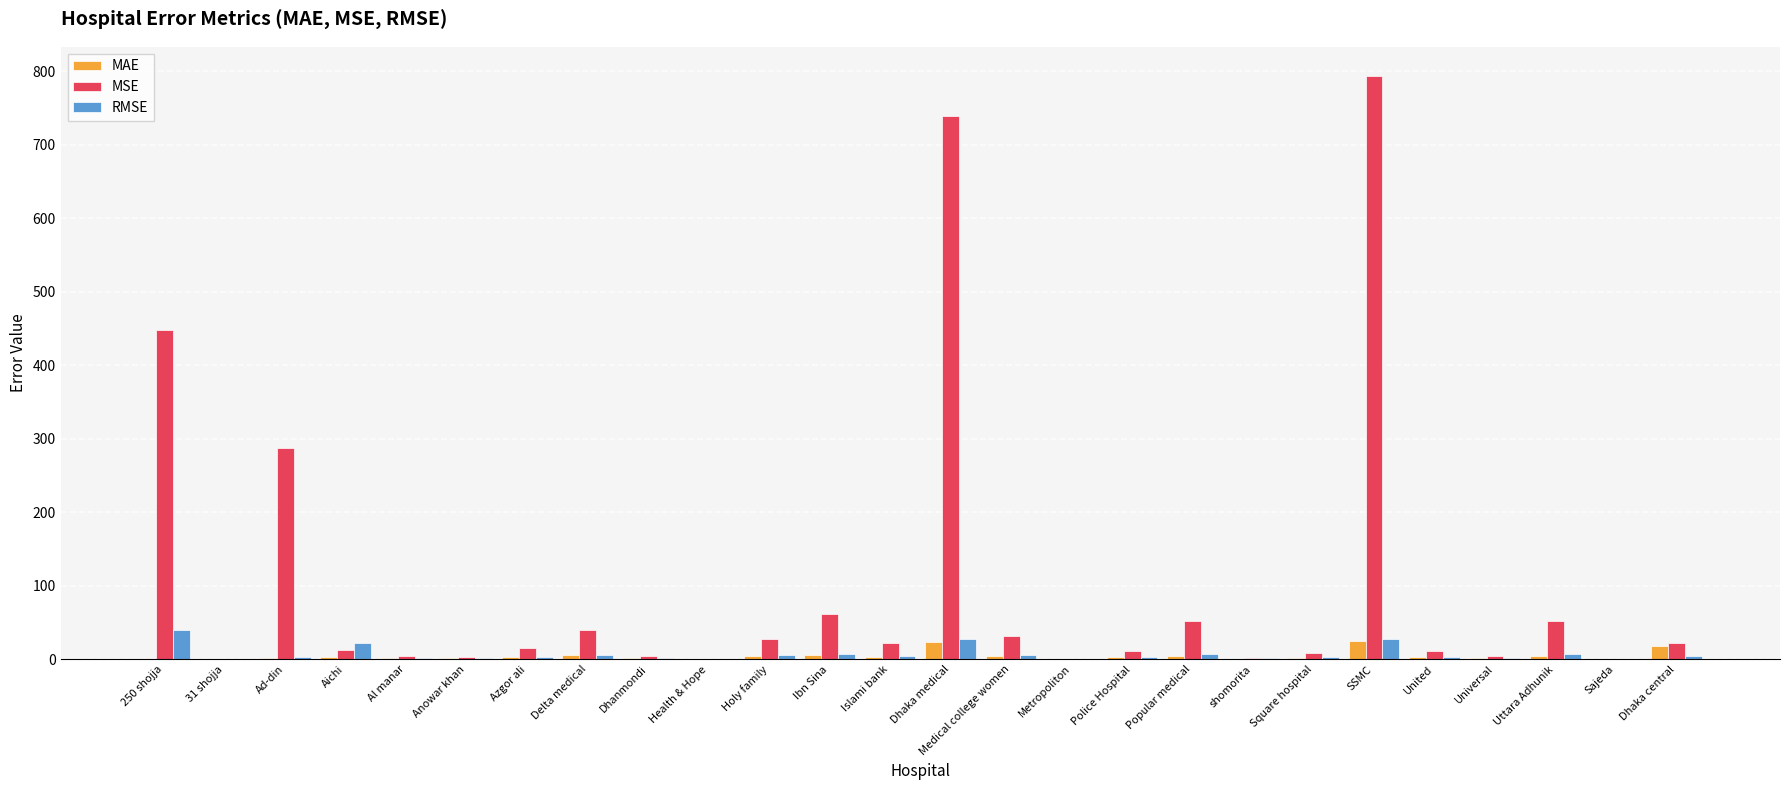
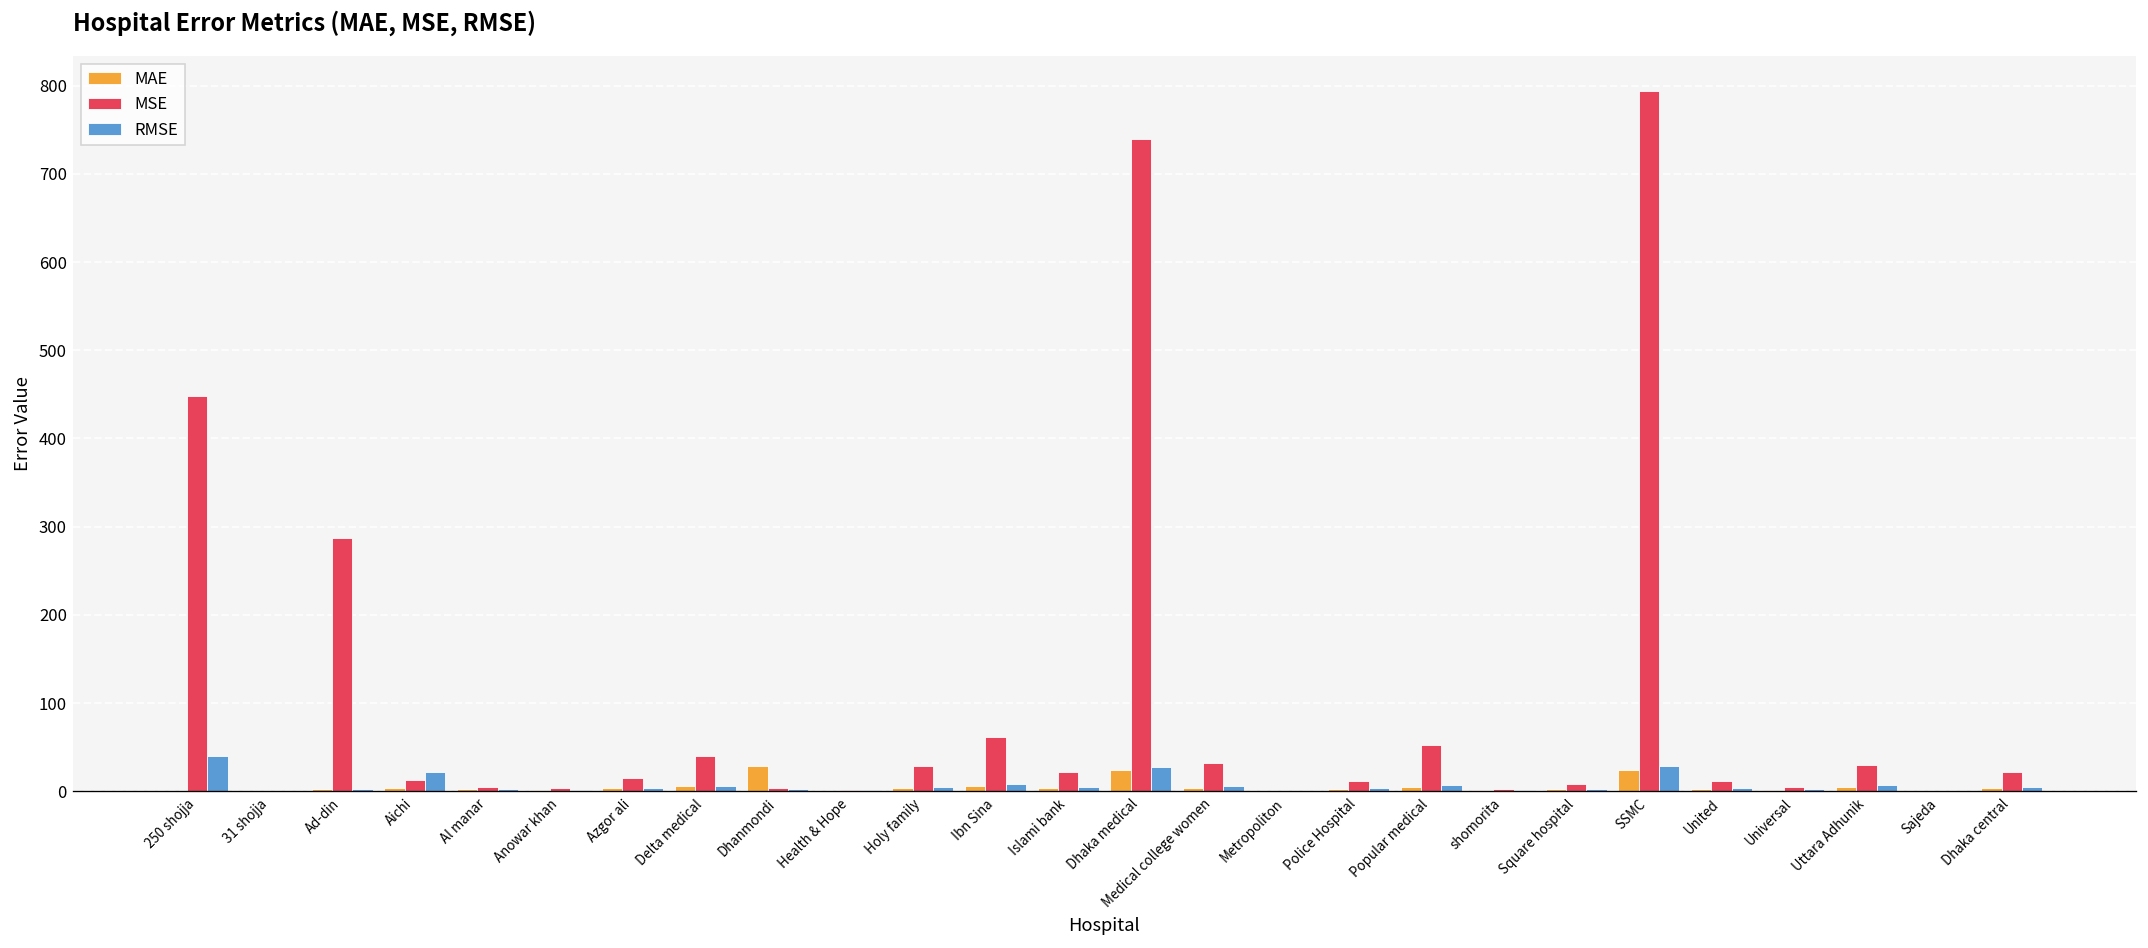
  {
    "MAE": {
      "Delta medical": 10,
-     "Dhanmondi": 0,
+     "Dhanmondi": 30,
      "Holy family": 0,
      "Ibn Sina": 10,
      "Islami bank": 0,
      "Dhaka medical": 20,
      "Medical college women": 0,
      "Popular medical": 0,
      "SSMC": 20,
      "Uttara Adhunik": 0,
-     "Dhaka central": 20
+     "Dhaka central": 0
    },
    "MSE": {
      "250 shojja": 450,
      "Ad-din": 290,
      "Aichi": 10,
      "Al manar": 10,
      "Azgor ali": 10,
      "Delta medical": 40,
      "Dhanmondi": 0,
      "Holy family": 30,
      "Ibn Sina": 60,
      "Islami bank": 20,
      "Dhaka medical": 740,
      "Medical college women": 30,
      "Police Hospital": 10,
      "Popular medical": 50,
      "Square hospital": 10,
      "SSMC": 790,
      "United": 10,
      "Universal": 0,
-     "Uttara Adhunik": 50,
+     "Uttara Adhunik": 30,
      "Dhaka central": 20
    },
    "RMSE": {
      "250 shojja": 40,
      "Aichi": 20,
      "Azgor ali": 0,
      "Delta medical": 10,
      "Holy family": 10,
      "Ibn Sina": 10,
      "Islami bank": 0,
      "Dhaka medical": 30,
      "Medical college women": 10,
      "Police Hospital": 0,
      "Popular medical": 10,
      "SSMC": 30,
      "United": 0,
      "Uttara Adhunik": 10,
      "Dhaka central": 0
    }
  }
